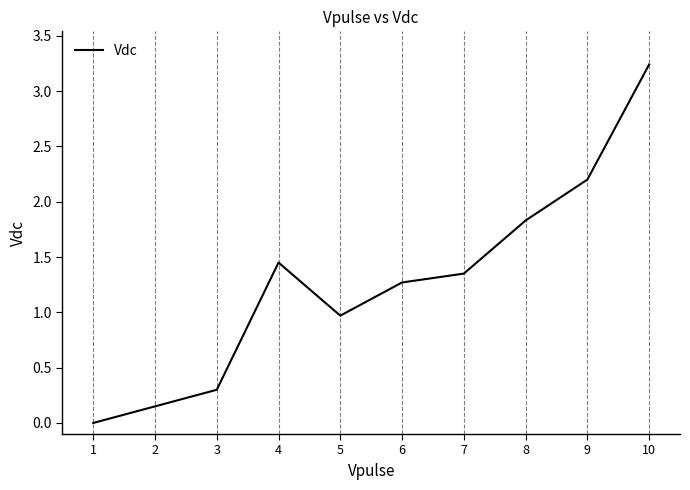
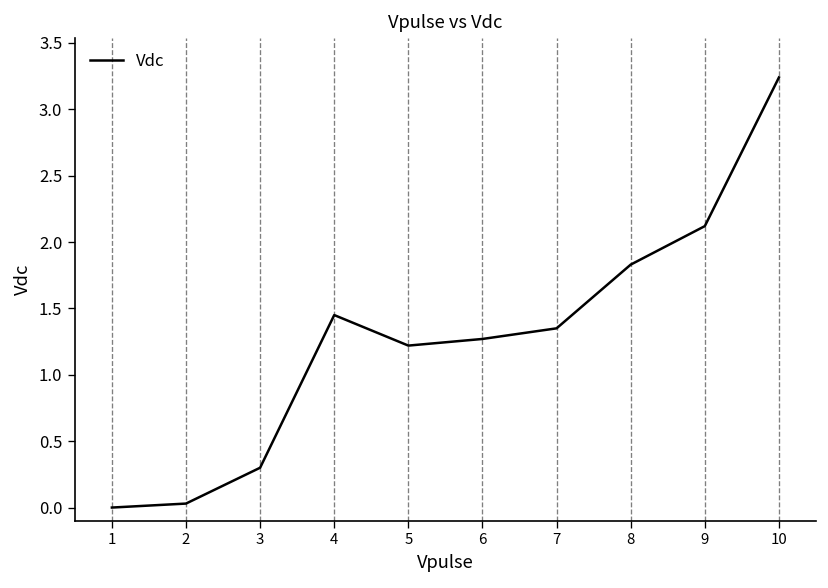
  {
    "1": 0.00,
-   "2": 0.15,
+   "2": 0.03,
    "3": 0.30,
    "4": 1.45,
-   "5": 0.97,
+   "5": 1.22,
    "6": 1.27,
    "7": 1.35,
    "8": 1.83,
-   "9": 2.20,
+   "9": 2.12,
    "10": 3.24
  }
